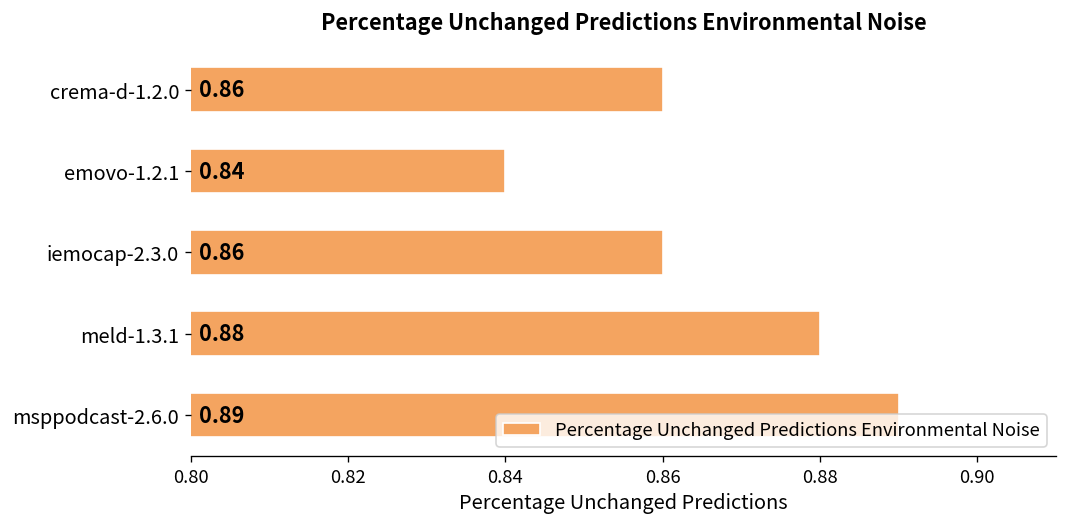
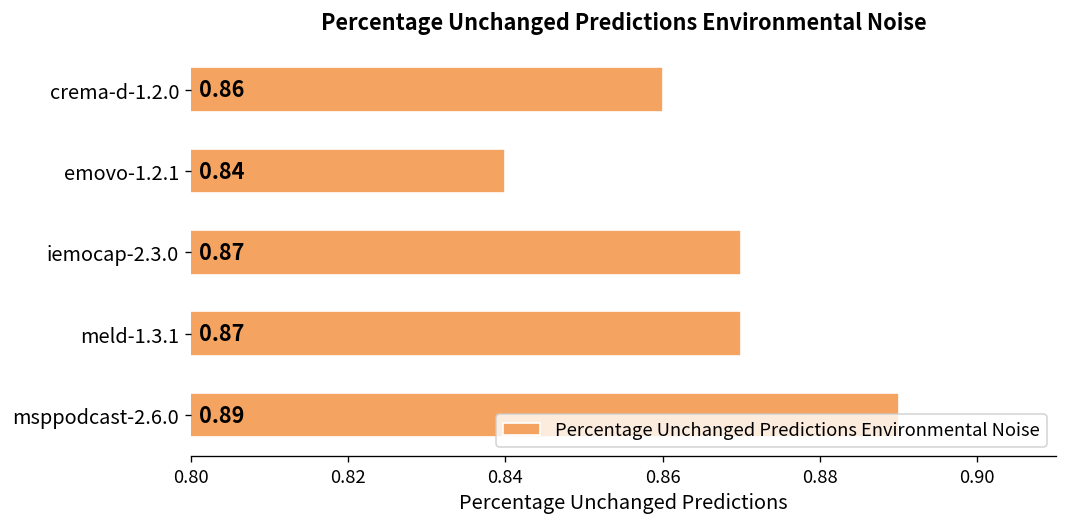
  {
    "crema-d-1.2.0": 0.86,
    "emovo-1.2.1": 0.84,
-   "iemocap-2.3.0": 0.86,
-   "meld-1.3.1": 0.88
+   "iemocap-2.3.0": 0.87,
+   "meld-1.3.1": 0.87
  }
